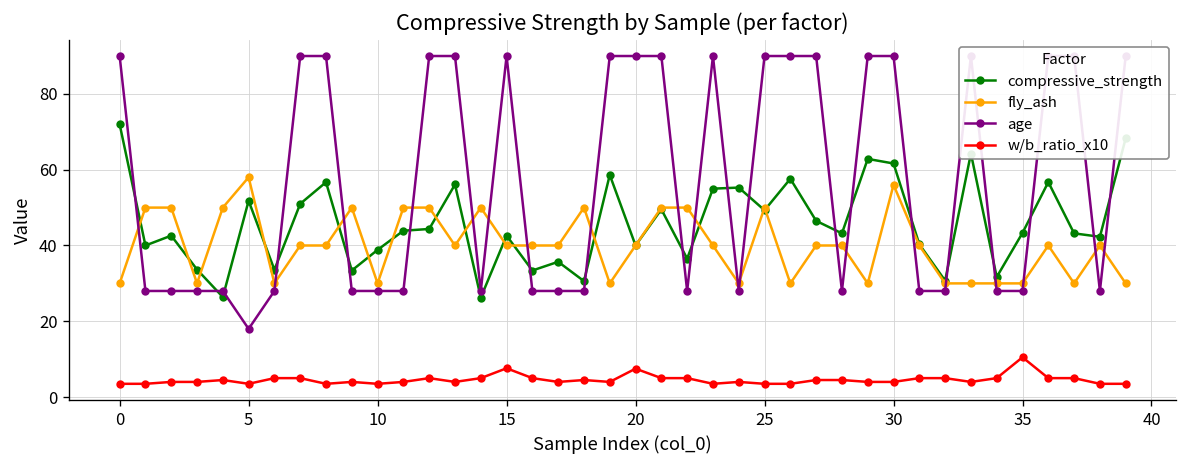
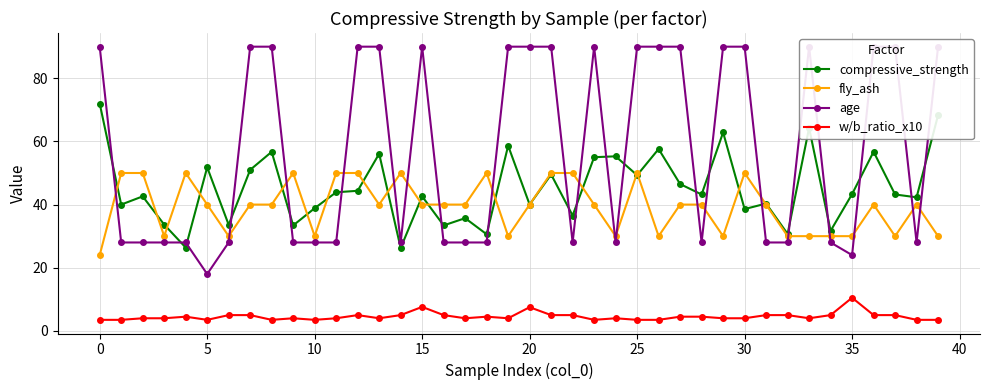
  {
    "compressive_strength": {
      "0": 72,
      "5": 52,
      "10": 39,
      "15": 43,
-     "30": 62,
+     "30": 39,
      "35": 43
    },
    "fly_ash": {
-     "0": 30,
-     "5": 58,
+     "0": 24,
+     "5": 40,
      "10": 30,
      "15": 40,
-     "30": 56,
+     "30": 50,
      "35": 30
    },
    "age": {
      "0": 90,
      "5": 18,
      "10": 28,
      "15": 90,
      "20": 90,
      "25": 90,
      "30": 90,
-     "35": 28
+     "35": 24
    },
    "w/b_ratio_x10": {
      "0": 4,
      "5": 4,
      "10": 4,
      "15": 8,
      "20": 8,
      "25": 4,
      "30": 4,
      "35": 11
    }
  }
